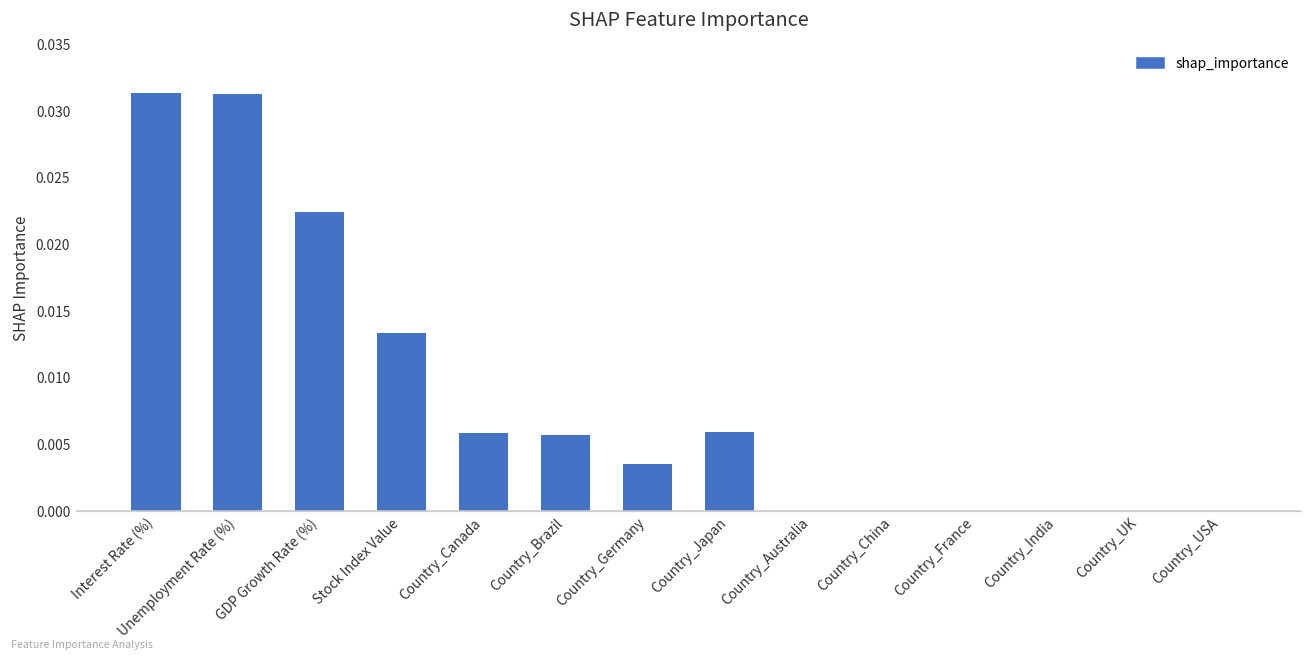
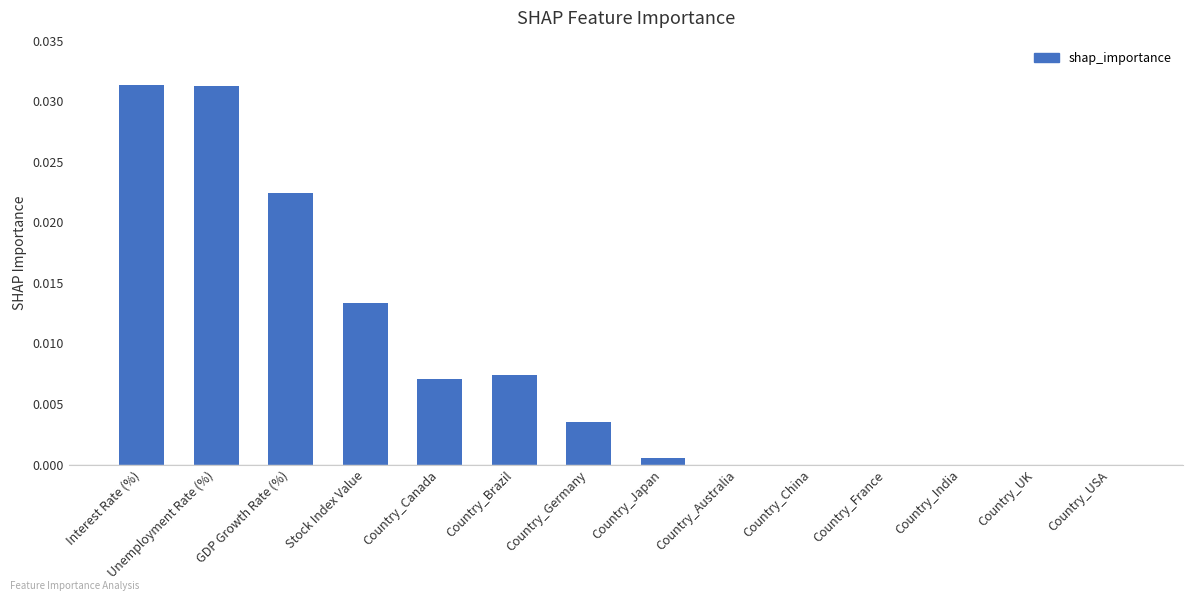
  {
    "Interest Rate (%)": 0.0314,
    "Unemployment Rate (%)": 0.0313,
    "GDP Growth Rate (%)": 0.0224,
    "Stock Index Value": 0.0134,
-   "Country_Canada": 0.0058,
-   "Country_Brazil": 0.0057,
+   "Country_Canada": 0.0070,
+   "Country_Brazil": 0.0074,
    "Country_Germany": 0.0035,
-   "Country_Japan": 0.0059,
+   "Country_Japan": 0.0005,
    "Country_Australia": 0.0000,
    "Country_China": 0.0000,
    "Country_France": 0.0000,
    "Country_India": 0.0000,
    "Country_UK": 0.0000,
    "Country_USA": 0.0000
  }
